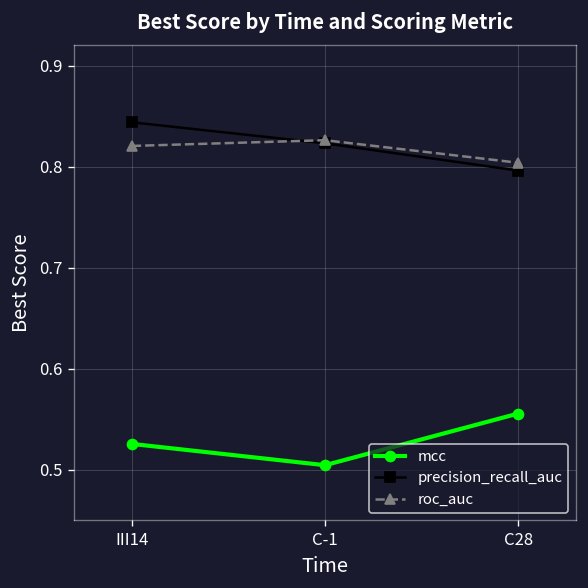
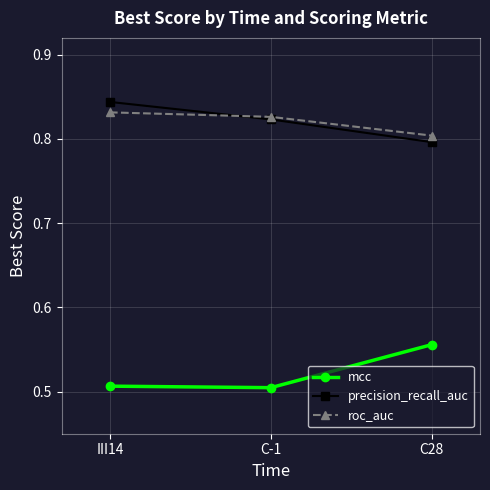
  {
    "mcc": {
-     "III14": 0.53,
+     "III14": 0.51,
      "C-1": 0.50,
      "C28": 0.56
    },
    "precision_recall_auc": {
      "III14": 0.84,
      "C-1": 0.82,
      "C28": 0.80
    },
    "roc_auc": {
-     "III14": 0.82,
+     "III14": 0.83,
      "C-1": 0.83,
      "C28": 0.80
    }
  }
